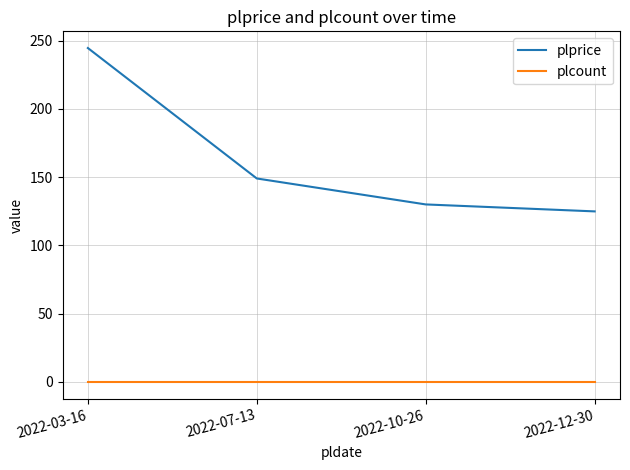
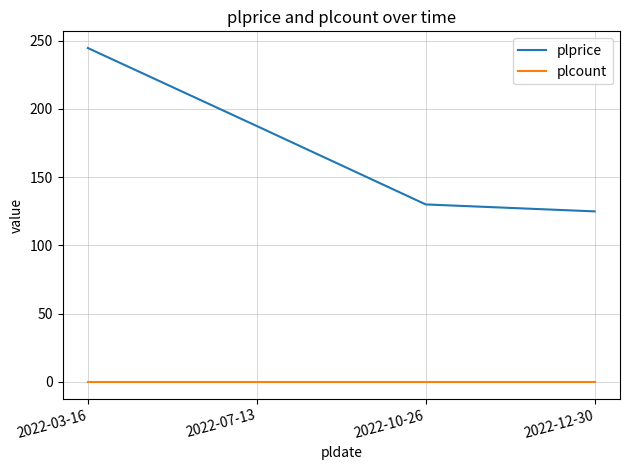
  {
    "plprice": {
      "2022-03-16": 245,
-     "2022-07-13": 149,
+     "2022-07-13": 187,
      "2022-10-26": 130,
      "2022-12-30": 125
    },
    "plcount": {
      "2022-03-16": 0,
      "2022-07-13": 0,
      "2022-10-26": 0,
      "2022-12-30": 0
    }
  }
